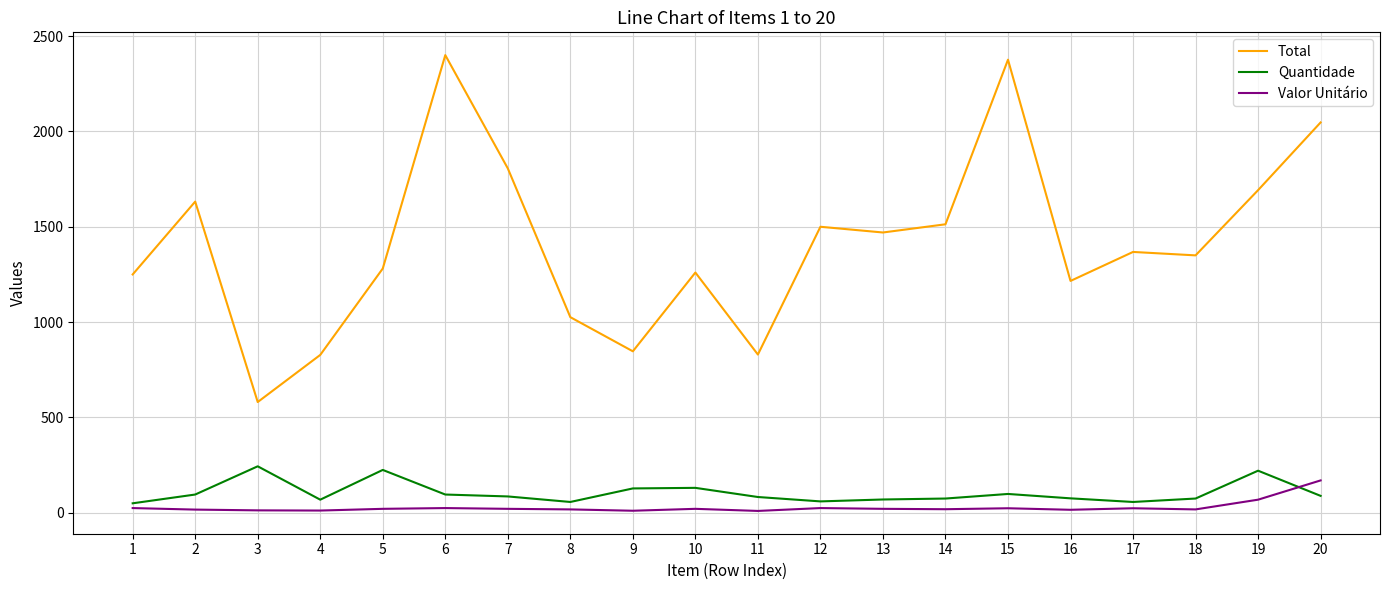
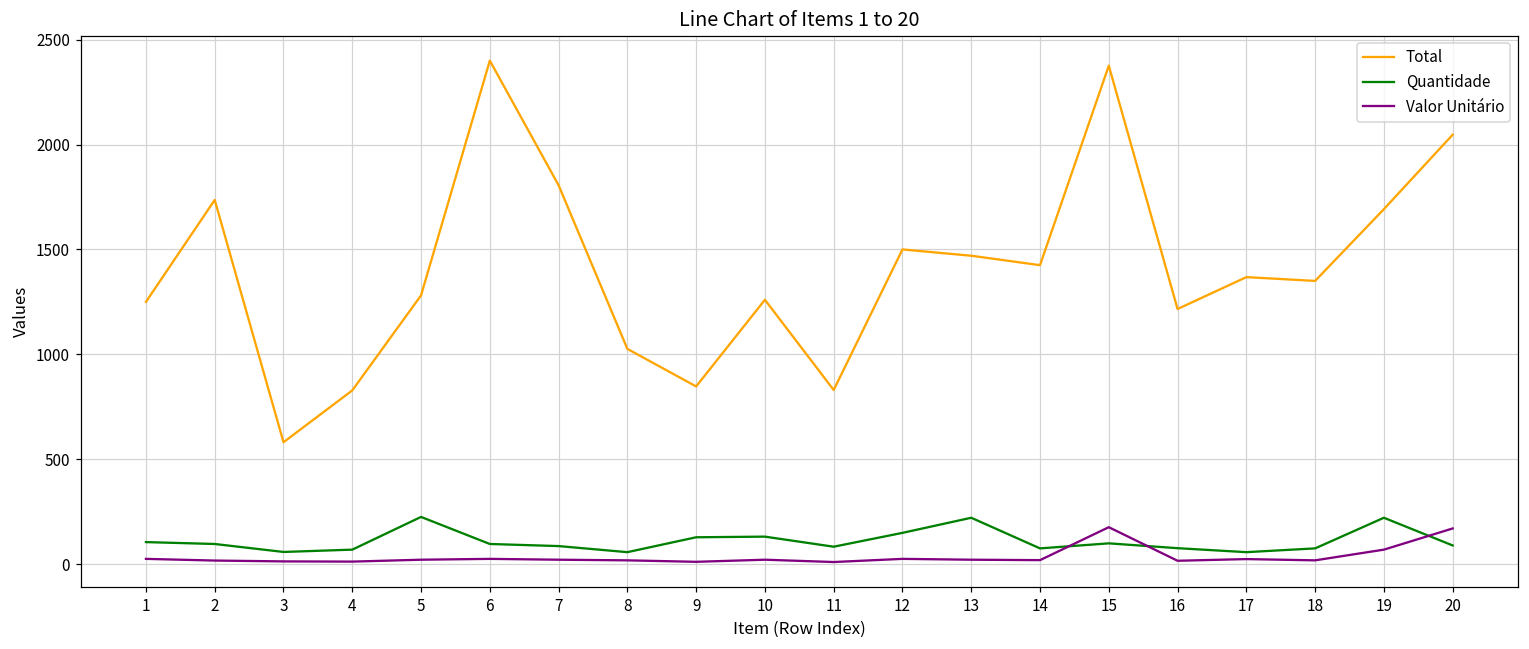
  {
    "Total": {
      "1": 1250,
-     "2": 1630,
+     "2": 1740,
      "3": 580,
      "4": 830,
      "5": 1280,
      "6": 2400,
      "7": 1810,
      "8": 1030,
      "9": 850,
      "10": 1260,
      "11": 830,
      "12": 1500,
      "13": 1470,
-     "14": 1510,
+     "14": 1430,
      "15": 2380,
      "16": 1220,
      "17": 1370,
      "18": 1350,
      "19": 1690,
      "20": 2050
    },
    "Quantidade": {
-     "1": 50,
+     "1": 110,
      "2": 100,
-     "3": 240,
+     "3": 60,
      "4": 70,
      "5": 230,
      "6": 100,
      "7": 90,
      "8": 60,
      "9": 130,
      "10": 130,
      "11": 80,
-     "12": 60,
-     "13": 70,
+     "12": 150,
+     "13": 220,
      "14": 80,
      "15": 100,
      "16": 80,
      "17": 60,
      "18": 80,
      "19": 220,
      "20": 90
    },
    "Valor Unitário": {
      "1": 30,
      "2": 20,
      "3": 10,
      "4": 10,
      "5": 20,
      "6": 30,
      "7": 20,
      "8": 20,
      "9": 10,
      "10": 20,
      "11": 10,
      "12": 30,
      "13": 20,
      "14": 20,
-     "15": 20,
+     "15": 180,
      "16": 20,
      "17": 20,
      "18": 20,
      "19": 70,
      "20": 170
    }
  }
